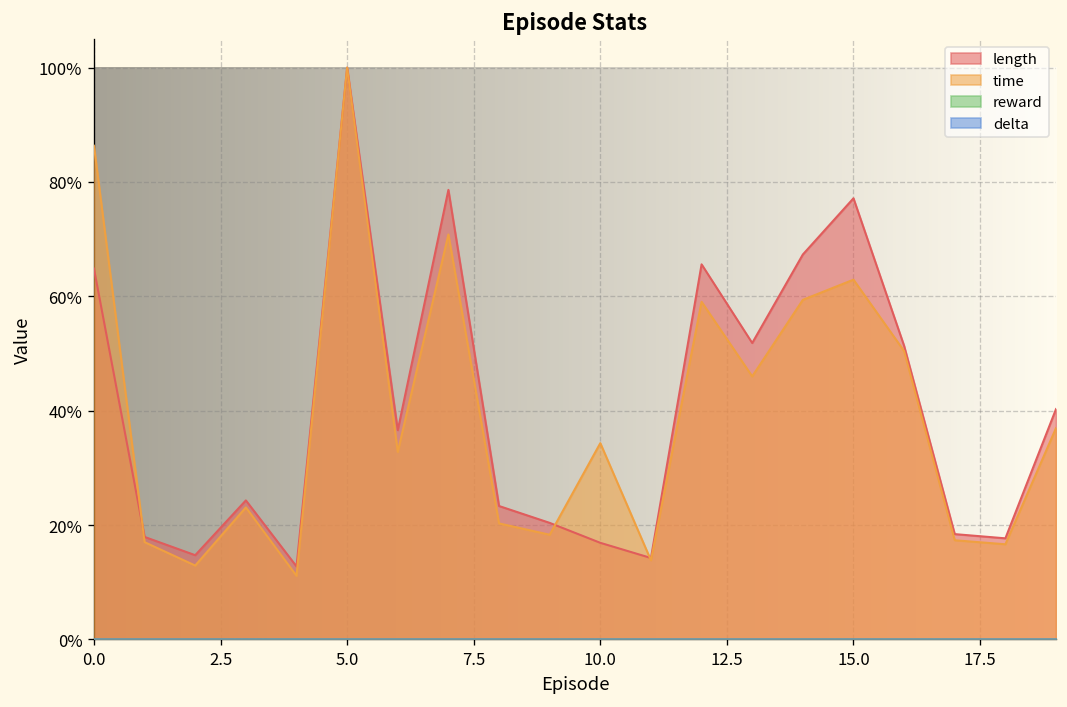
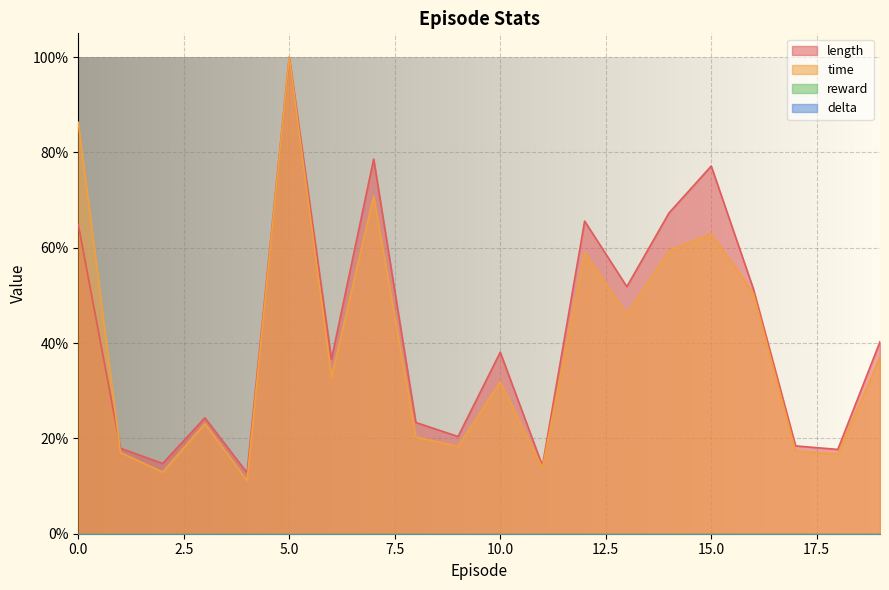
  {
    "length": {
      "0.0": "65%",
-     "10.0": "17%",
+     "10.0": "38%",
      "15.0": "77%"
    },
    "time": {
      "0.0": "86%",
-     "10.0": "34%",
+     "10.0": "32%",
      "15.0": "63%"
    },
    "delta": {
      "0.0": "0%",
      "5.0": "0%",
      "10.0": "0%",
      "15.0": "0%"
    }
  }
